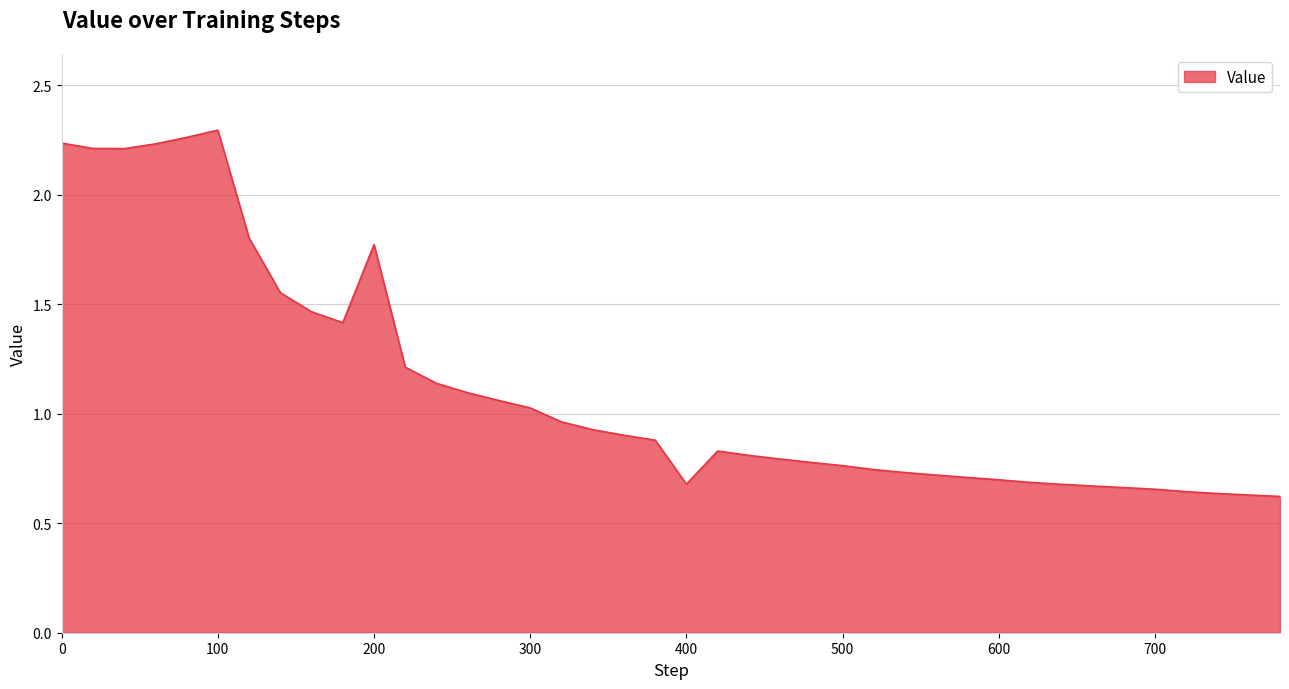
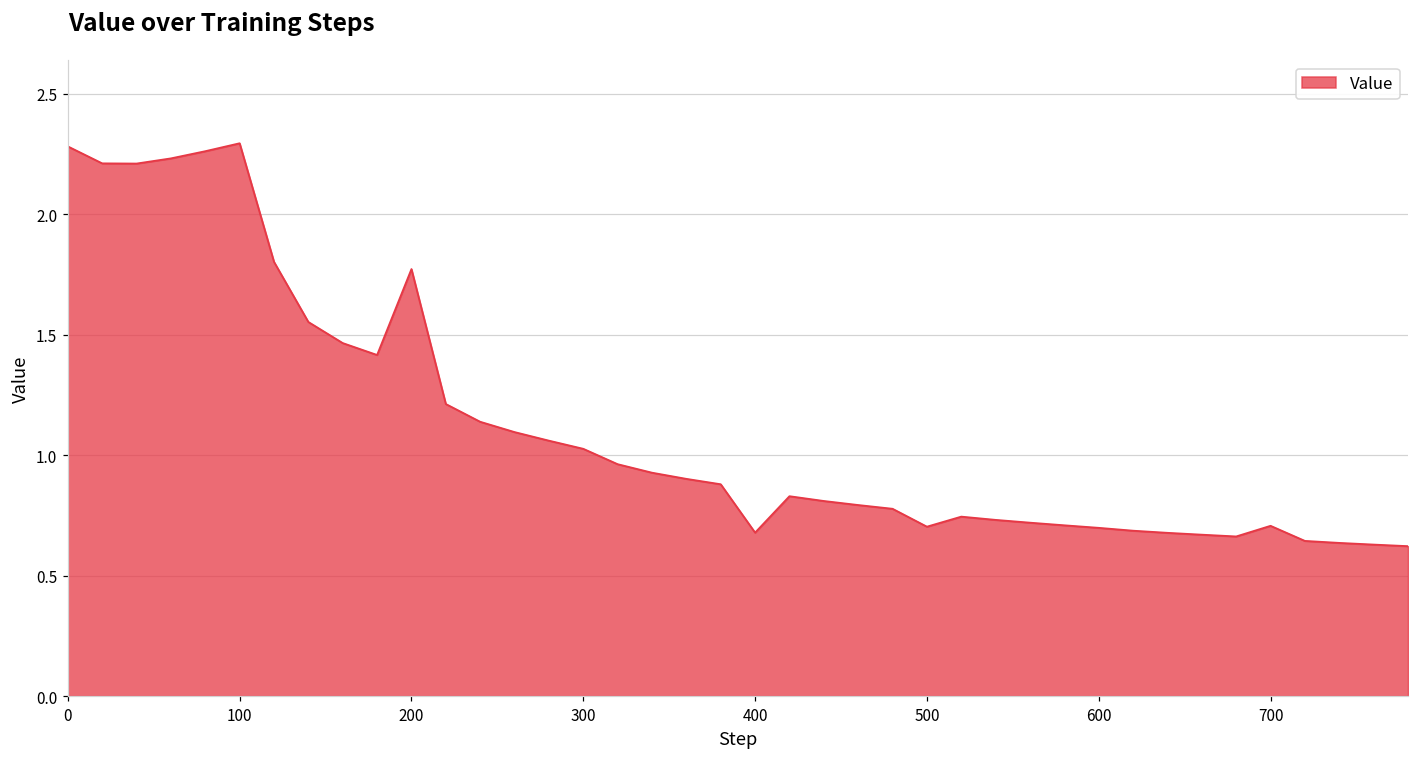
  {
-   "0": 2.24,
+   "0": 2.28,
    "100": 2.29,
    "200": 1.77,
    "300": 1.03,
    "400": 0.68,
-   "500": 0.76,
+   "500": 0.70,
    "600": 0.70,
-   "700": 0.66
+   "700": 0.71
  }
